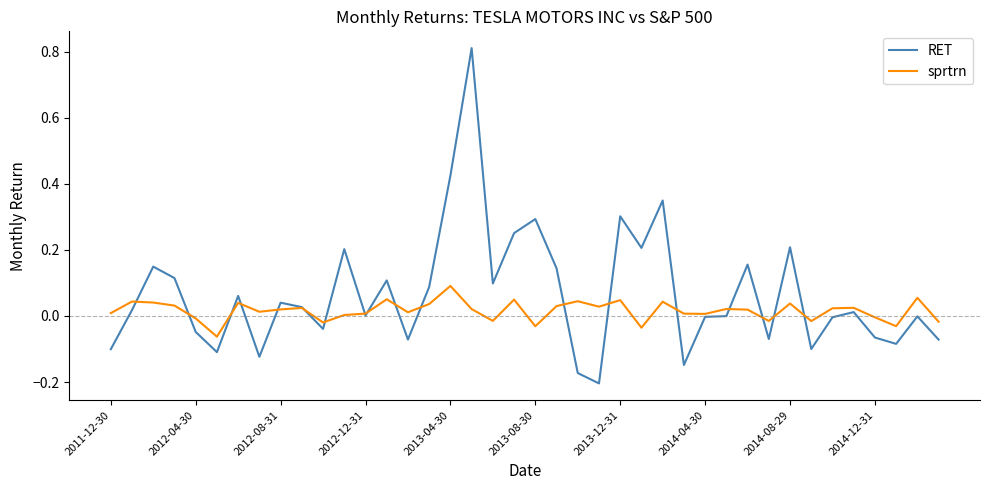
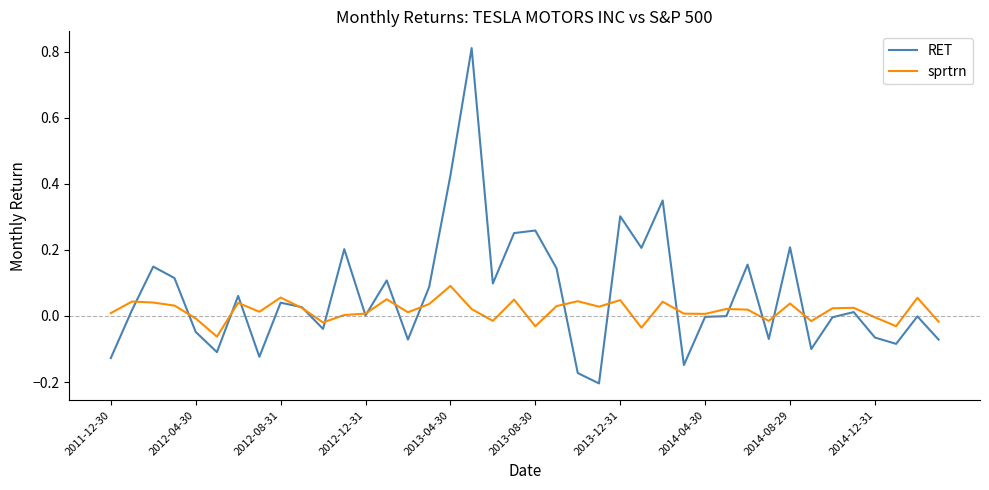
  {
    "RET": {
-     "2011-12-30": -0.10,
+     "2011-12-30": -0.13,
      "2012-04-30": -0.05,
      "2012-08-31": 0.04,
      "2013-04-30": 0.42,
-     "2013-08-30": 0.29,
+     "2013-08-30": 0.26,
      "2013-12-31": 0.30,
      "2014-04-30": 0.00,
      "2014-08-29": 0.21,
      "2014-12-31": -0.07
    },
    "sprtrn": {
      "2011-12-30": 0.01,
      "2012-04-30": -0.01,
-     "2012-08-31": 0.02,
+     "2012-08-31": 0.06,
      "2013-04-30": 0.09,
      "2013-08-30": -0.03,
      "2013-12-31": 0.05,
      "2014-04-30": 0.01,
      "2014-08-29": 0.04,
      "2014-12-31": 0.00
    }
  }
